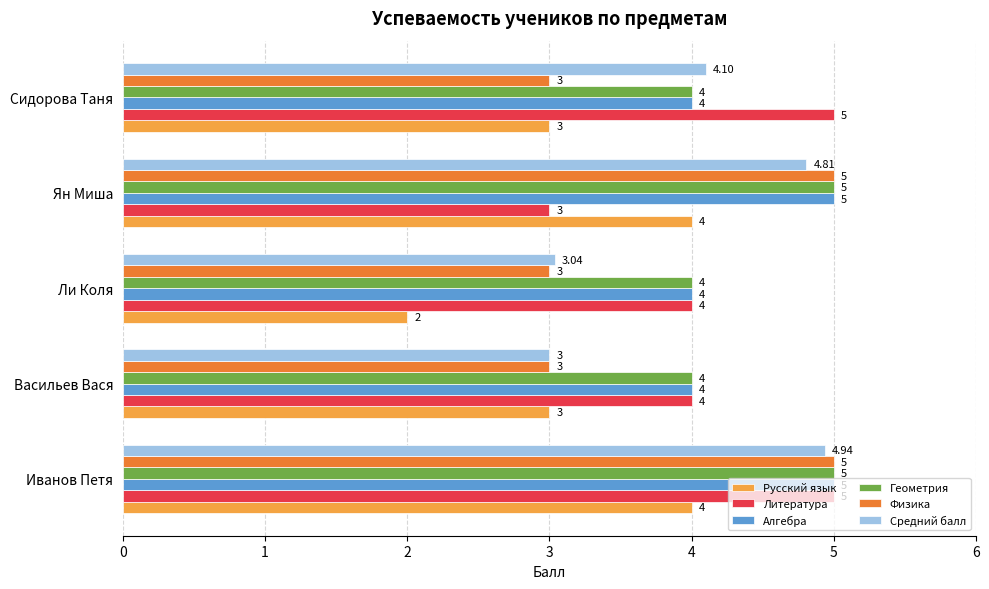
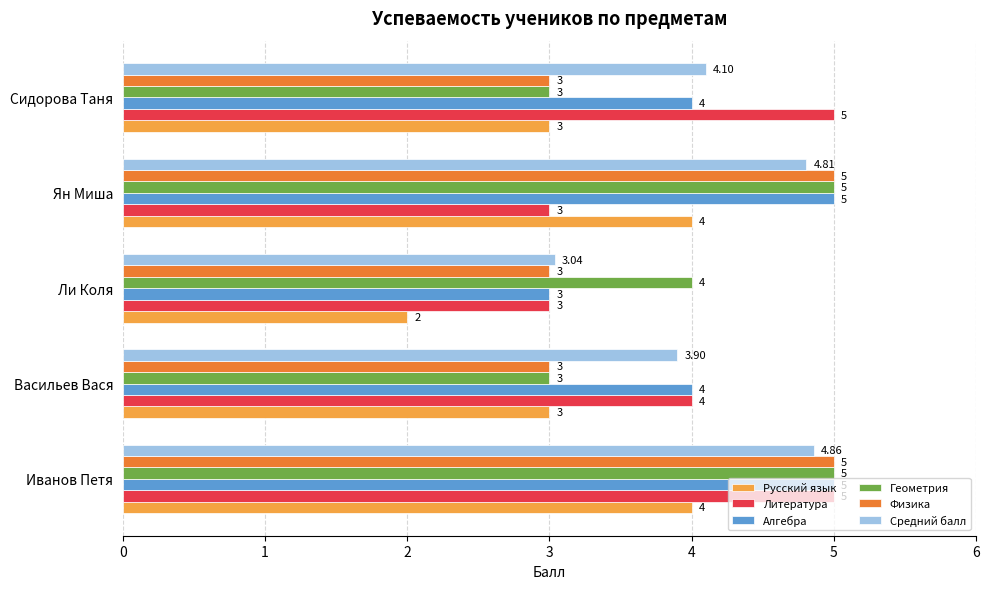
  {
    "Литература": {
      "Сидорова Таня": 5,
      "Ян Миша": 3,
-     "Ли Коля": 4,
+     "Ли Коля": 3,
      "Васильев Вася": 4
    },
    "Алгебра": {
      "Сидорова Таня": 4,
      "Ян Миша": 5,
-     "Ли Коля": 4,
+     "Ли Коля": 3,
      "Васильев Вася": 4
    },
    "Геометрия": {
-     "Сидорова Таня": 4,
+     "Сидорова Таня": 3,
      "Ян Миша": 5,
      "Ли Коля": 4,
-     "Васильев Вася": 4
+     "Васильев Вася": 3
    },
    "Средний балл": {
      "Сидорова Таня": 4.10,
      "Ян Миша": 4.81,
      "Ли Коля": 3,
-     "Васильев Вася": 3,
-     "Иванов Петя": 4.94
+     "Васильев Вася": 3.90,
+     "Иванов Петя": 4.86
    }
  }
